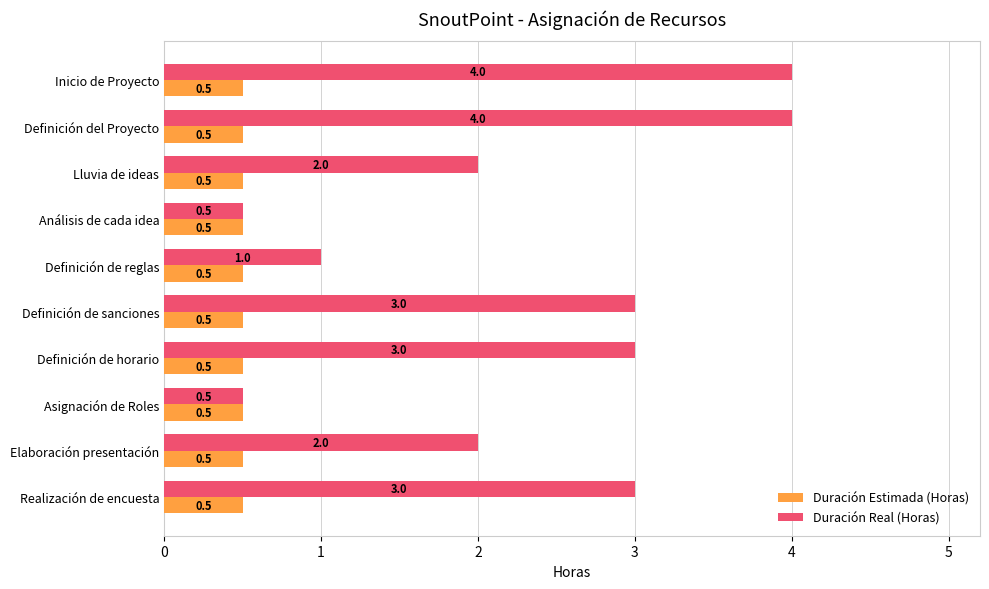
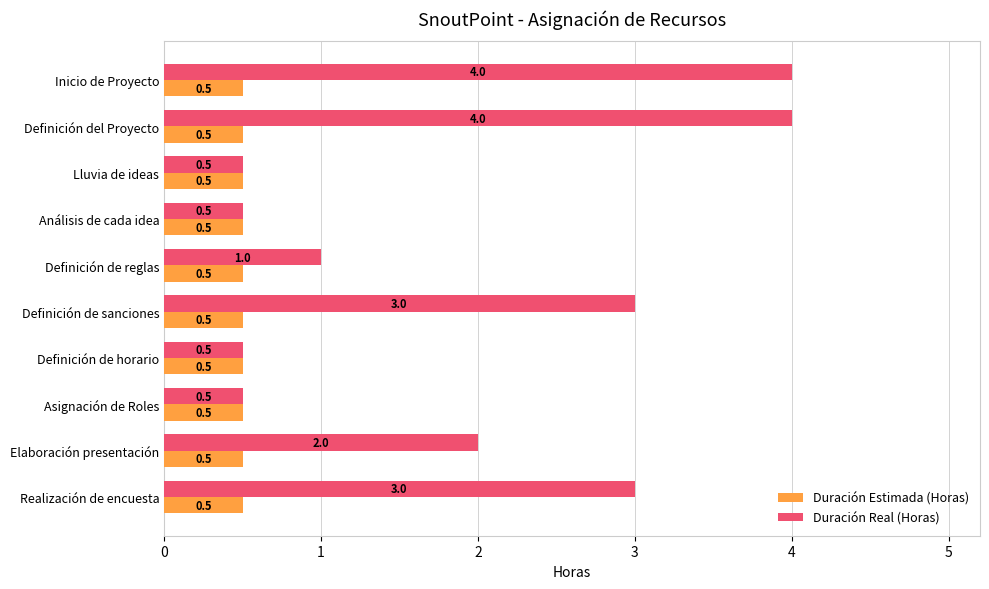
  {
    "Duración Estimada (Horas)": {
      "Inicio de Proyecto": 0.5,
      "Definición del Proyecto": 0.5,
      "Lluvia de ideas": 0.5,
      "Análisis de cada idea": 0.5,
      "Definición de reglas": 0.5,
      "Definición de sanciones": 0.5,
      "Definición de horario": 0.5,
      "Asignación de Roles": 0.5,
      "Elaboración presentación": 0.5,
      "Realización de encuesta": 0.5
    },
    "Duración Real (Horas)": {
      "Inicio de Proyecto": 4.0,
      "Definición del Proyecto": 4.0,
-     "Lluvia de ideas": 2.0,
+     "Lluvia de ideas": 0.5,
      "Análisis de cada idea": 0.5,
      "Definición de reglas": 1.0,
      "Definición de sanciones": 3.0,
-     "Definición de horario": 3.0,
+     "Definición de horario": 0.5,
      "Asignación de Roles": 0.5,
      "Elaboración presentación": 2.0,
      "Realización de encuesta": 3.0
    }
  }
